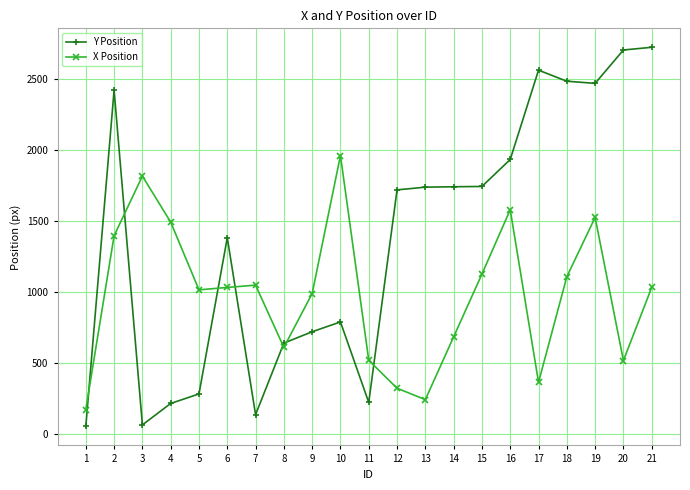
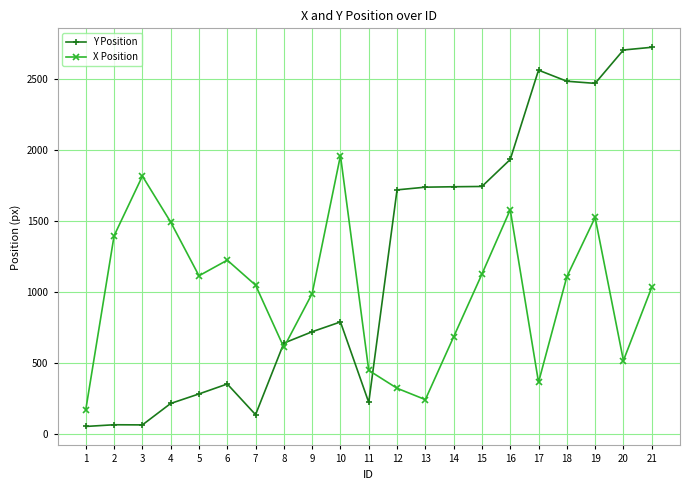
  {
    "Y Position": {
      "1": 50,
-     "2": 2420,
+     "2": 70,
      "3": 70,
      "4": 220,
      "5": 280,
-     "6": 1380,
+     "6": 350,
      "7": 140,
      "8": 640,
      "9": 720,
      "10": 790,
      "11": 220,
      "12": 1720,
      "13": 1740,
      "14": 1740,
      "15": 1740,
      "16": 1930,
      "17": 2560,
      "18": 2490,
      "19": 2470,
      "20": 2710,
      "21": 2720
    },
    "X Position": {
      "1": 170,
      "2": 1400,
      "3": 1820,
      "4": 1490,
-     "5": 1020,
-     "6": 1030,
+     "5": 1120,
+     "6": 1230,
      "7": 1050,
      "8": 610,
      "9": 990,
      "10": 1960,
-     "11": 520,
+     "11": 450,
      "12": 320,
      "13": 240,
      "14": 690,
      "15": 1130,
      "16": 1580,
      "17": 370,
      "18": 1110,
      "19": 1530,
      "20": 520,
      "21": 1030
    }
  }
